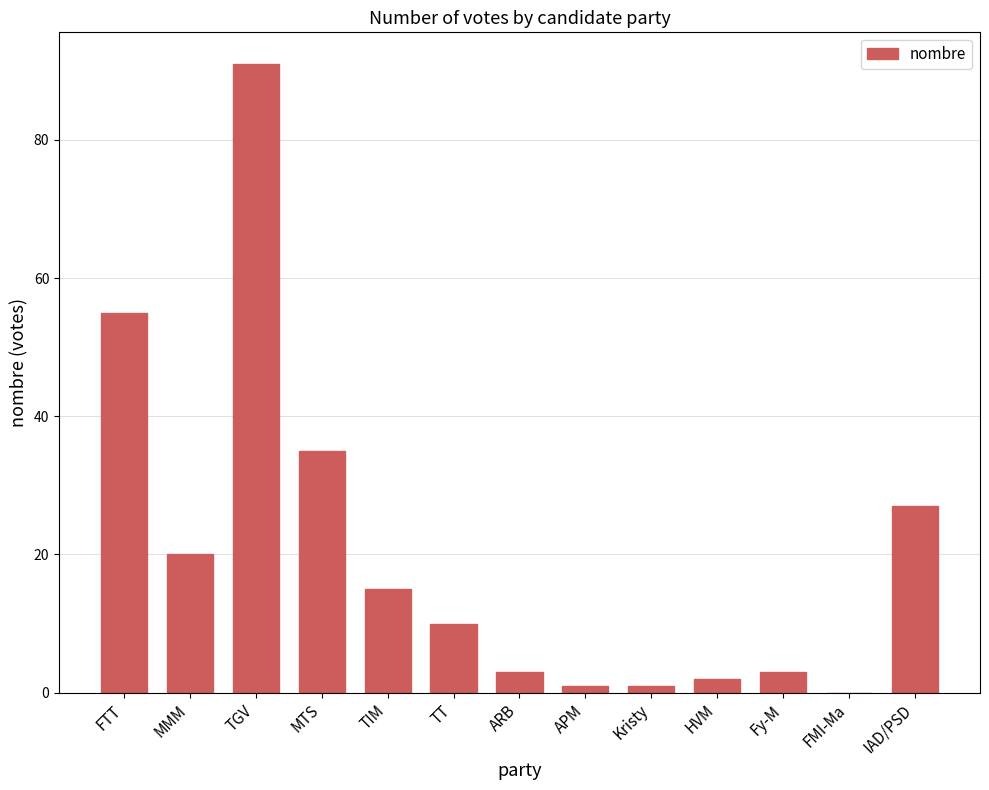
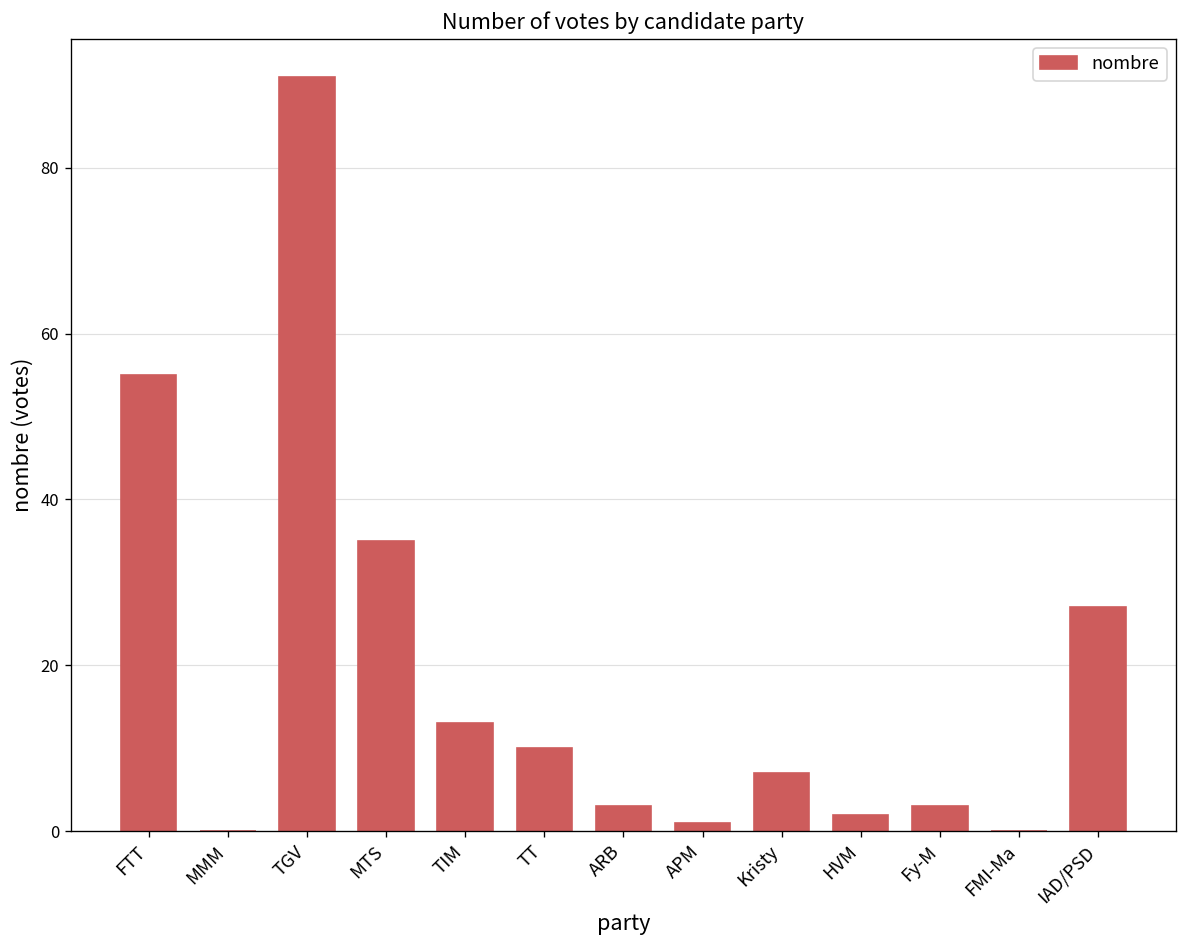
  {
    "FTT": 55,
-   "MMM": 20,
+   "MMM": 0,
    "TGV": 91,
    "MTS": 35,
-   "TIM": 15,
+   "TIM": 13,
    "TT": 10,
    "ARB": 3,
    "APM": 1,
-   "Kristy": 1,
+   "Kristy": 7,
    "HVM": 2,
    "Fy-M": 3,
    "FMI-Ma": 0,
    "IAD/PSD": 27
  }
